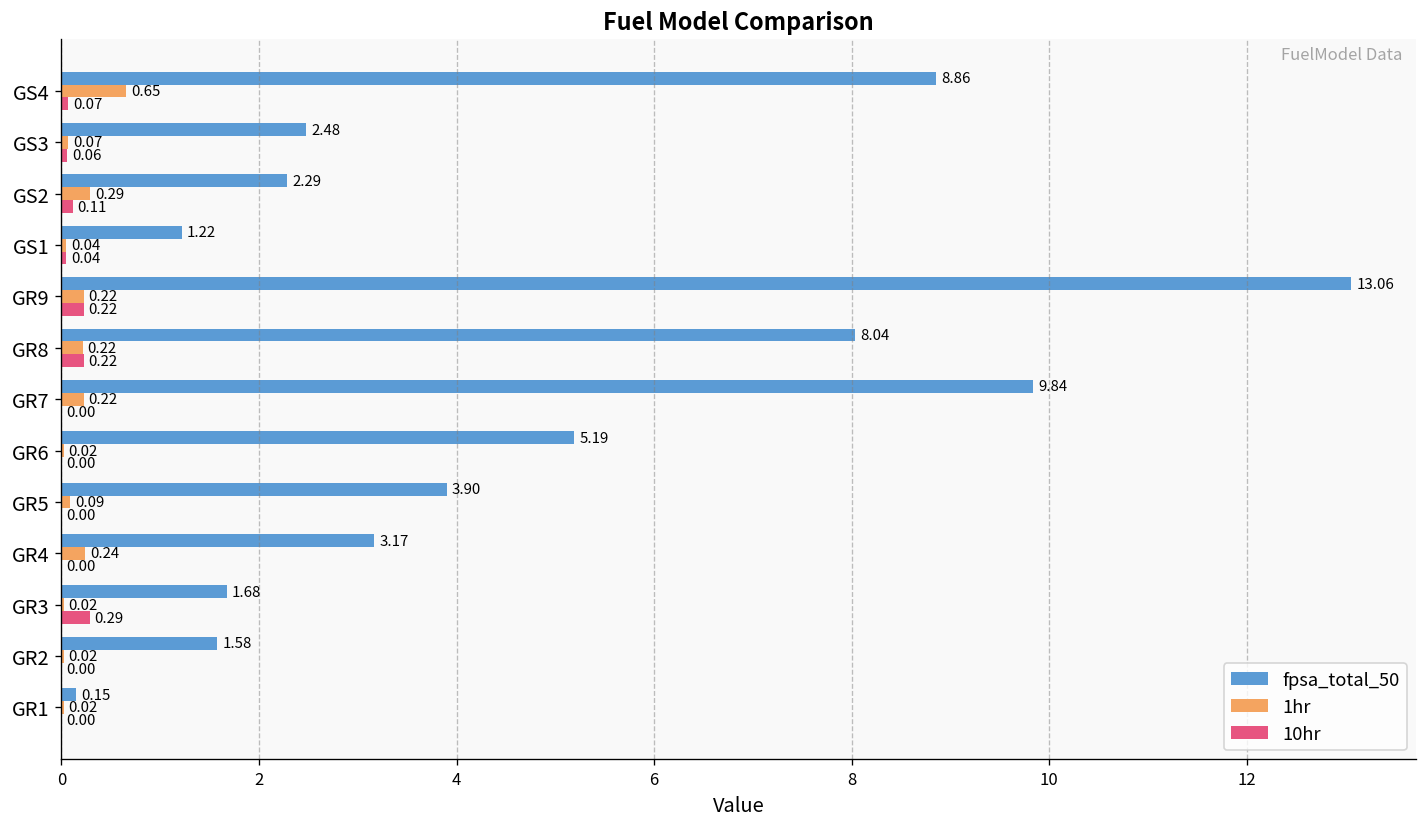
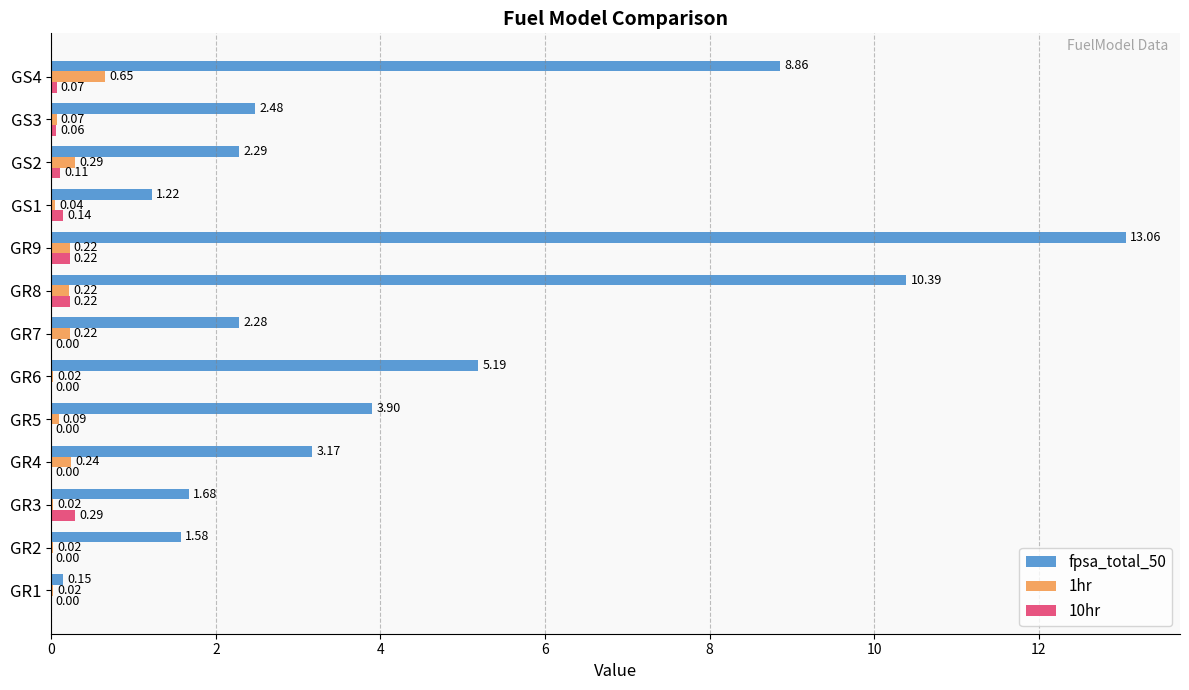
  {
    "fpsa_total_50": {
      "GS4": 8.86,
      "GS3": 2.48,
      "GS2": 2.29,
      "GS1": 1.22,
      "GR9": 13.06,
-     "GR8": 8.04,
-     "GR7": 9.84,
+     "GR8": 10.39,
+     "GR7": 2.28,
      "GR6": 5.19,
      "GR5": 3.90,
      "GR4": 3.17,
      "GR3": 1.68,
      "GR2": 1.58,
      "GR1": 0.15
    },
    "1hr": {
      "GS4": 0.65,
      "GS2": 0.29,
      "GS1": 0.04,
      "GR7": 0.22,
      "GR5": 0.09,
      "GR4": 0.24,
      "GR3": 0.02
    },
    "10hr": {
      "GS4": 0.07,
      "GS2": 0.11,
-     "GS1": 0.04,
+     "GS1": 0.14,
      "GR7": 0.00,
      "GR5": 0.00,
      "GR4": 0.00,
      "GR3": 0.29
    }
  }
